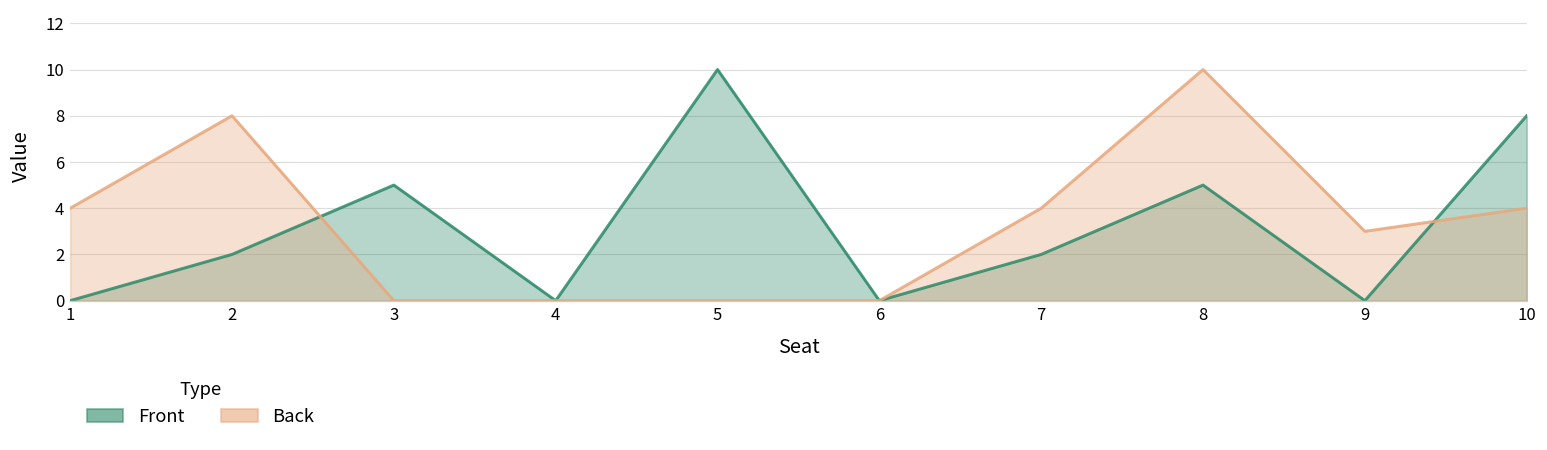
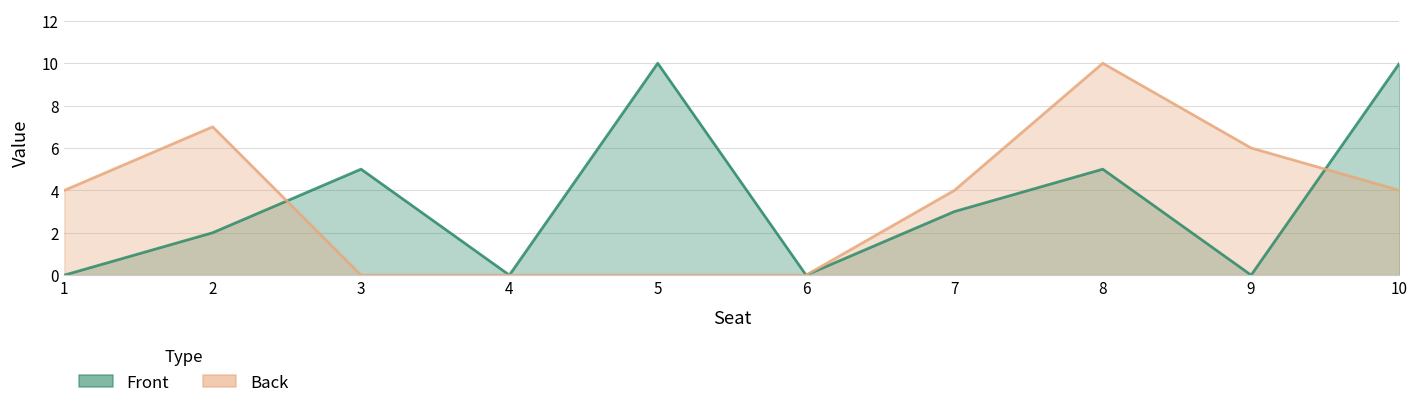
  {
    "Front": {
      "1": 0,
      "2": 2,
      "3": 5,
      "5": 10,
-     "7": 2,
+     "7": 3,
      "8": 5,
      "9": 0,
-     "10": 8
+     "10": 10
    },
    "Back": {
      "1": 4,
-     "2": 8,
+     "2": 7,
      "3": 0,
      "5": 0,
      "7": 4,
      "8": 10,
-     "9": 3,
+     "9": 6,
      "10": 4
    }
  }
